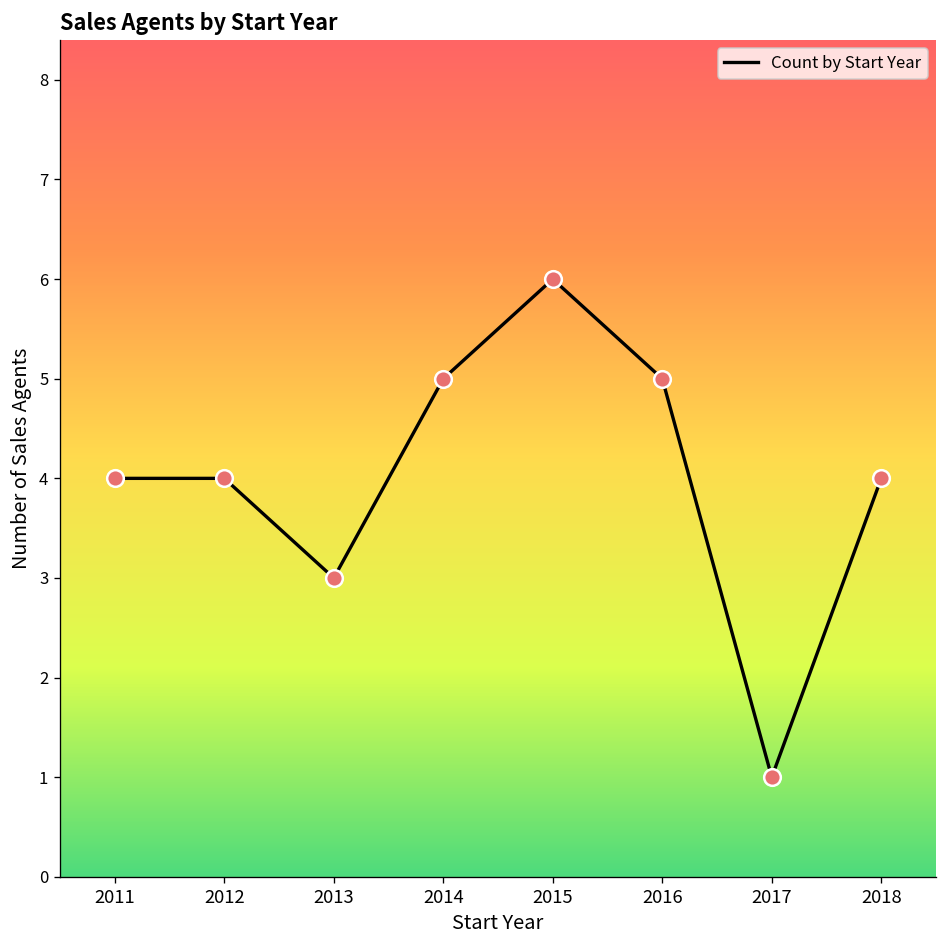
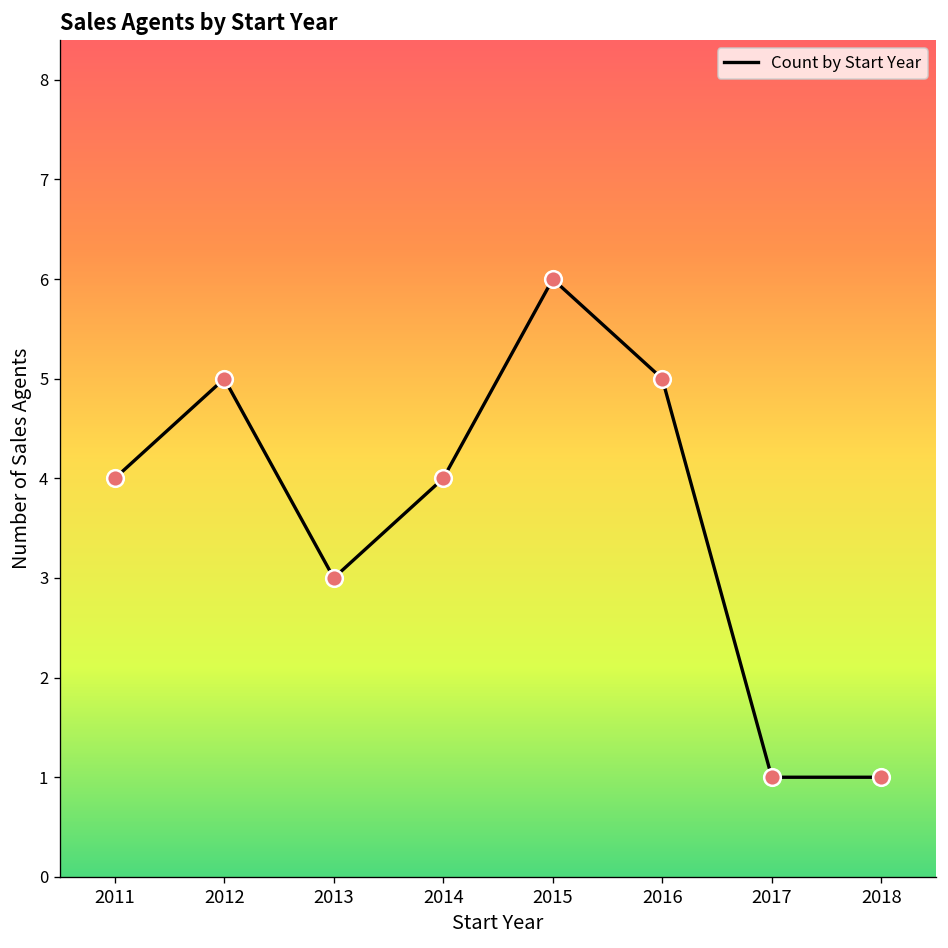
  {
    "2011": 4,
-   "2012": 4,
+   "2012": 5,
    "2013": 3,
-   "2014": 5,
+   "2014": 4,
    "2015": 6,
    "2016": 5,
    "2017": 1,
-   "2018": 4
+   "2018": 1
  }
